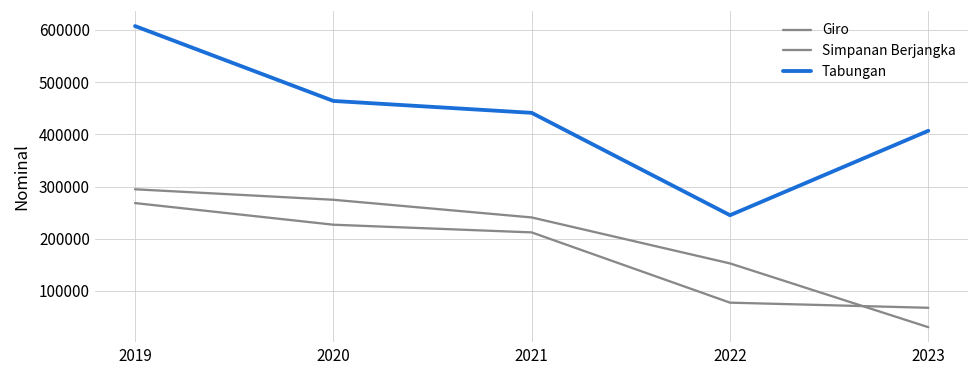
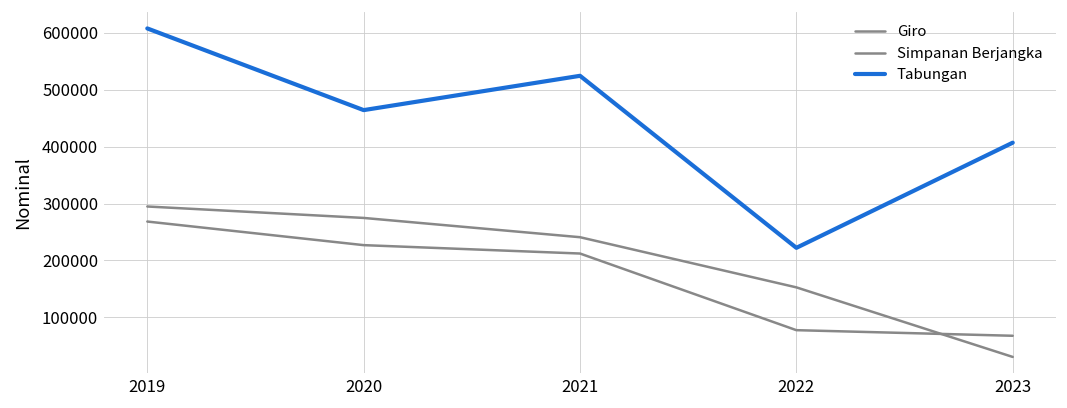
  {
    "Tabungan": {
      "2019": 610000,
      "2020": 460000,
-     "2021": 440000,
-     "2022": 250000,
+     "2021": 520000,
+     "2022": 220000,
      "2023": 410000
    }
  }
